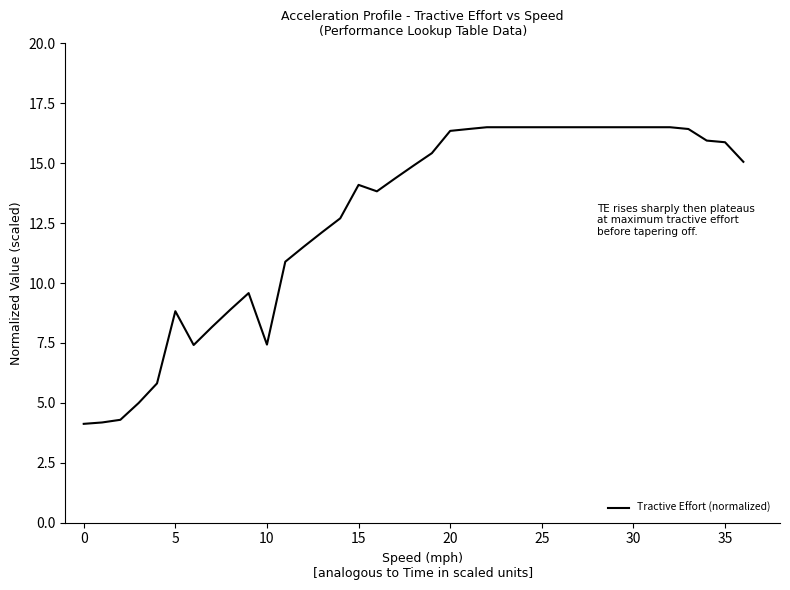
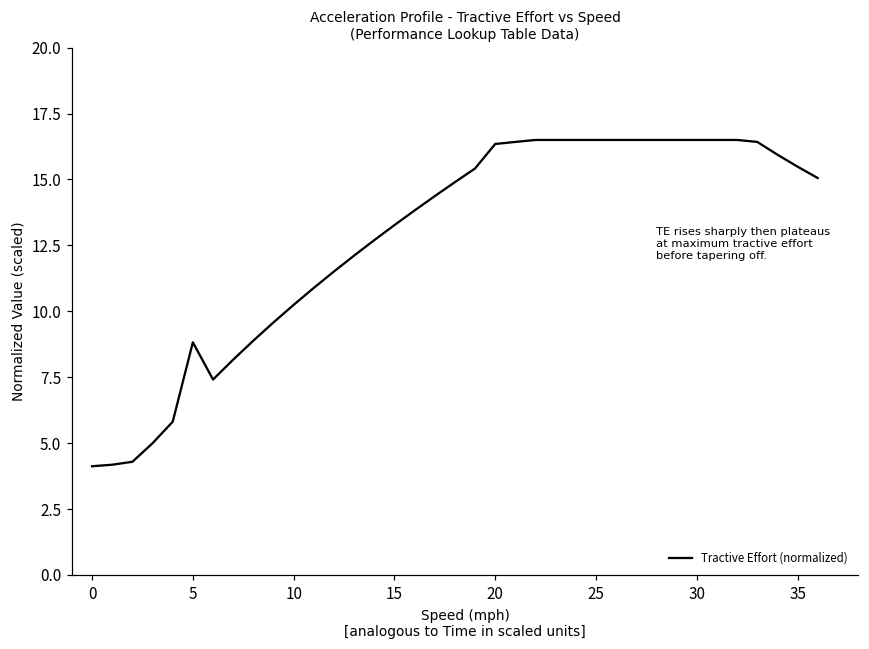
  {
    "0": 4.1,
    "5": 8.8,
-   "10": 7.4,
-   "15": 14.1,
+   "10": 10.2,
+   "15": 13.3,
    "20": 16.3,
    "25": 16.5,
    "30": 16.5,
-   "35": 15.9
+   "35": 15.5
  }
